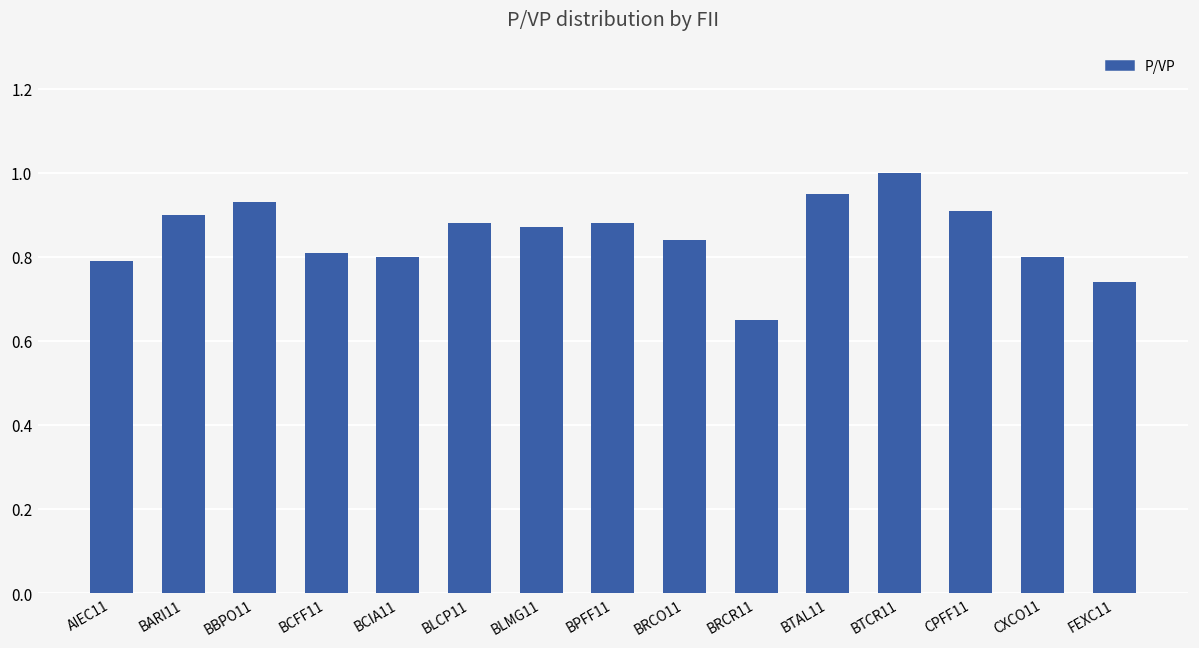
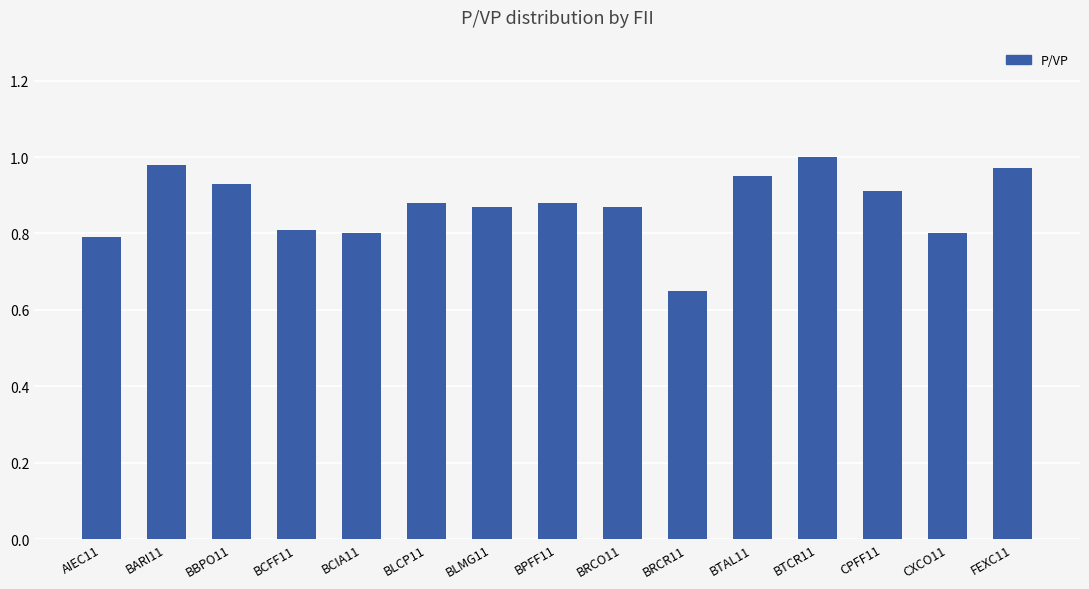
  {
    "AIEC11": 0.79,
-   "BARI11": 0.90,
+   "BARI11": 0.98,
    "BBPO11": 0.93,
    "BCFF11": 0.81,
    "BCIA11": 0.80,
    "BLCP11": 0.88,
    "BLMG11": 0.87,
    "BPFF11": 0.88,
-   "BRCO11": 0.84,
+   "BRCO11": 0.87,
    "BRCR11": 0.65,
    "BTAL11": 0.95,
    "BTCR11": 1.00,
    "CPFF11": 0.91,
    "CXCO11": 0.80,
-   "FEXC11": 0.74
+   "FEXC11": 0.97
  }
